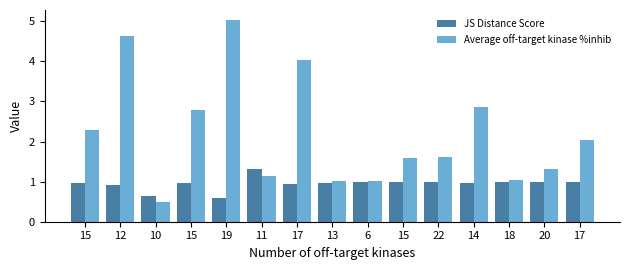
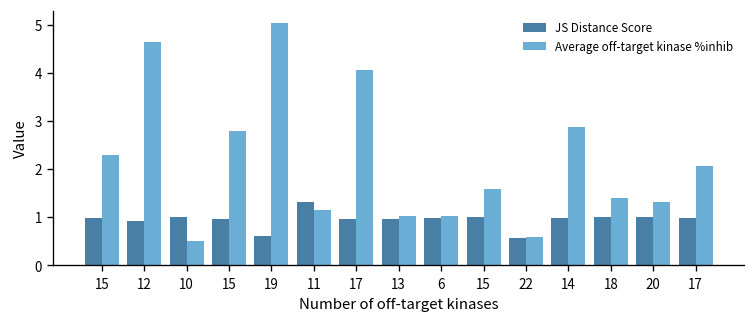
  {
    "JS Distance Score": {
      "12": 0.9,
-     "10": 0.6,
+     "10": 1.0,
      "19": 0.6,
      "11": 1.3,
      "13": 1.0,
      "6": 1.0,
-     "22": 1.0,
+     "22": 0.6,
      "14": 1.0,
      "18": 1.0,
      "20": 1.0
    },
    "Average off-target kinase %inhib": {
      "12": 4.6,
      "10": 0.5,
      "19": 5.0,
      "11": 1.1,
      "13": 1.0,
      "6": 1.0,
-     "22": 1.6,
+     "22": 0.6,
      "14": 2.9,
-     "18": 1.1,
+     "18": 1.4,
      "20": 1.3
    }
  }
